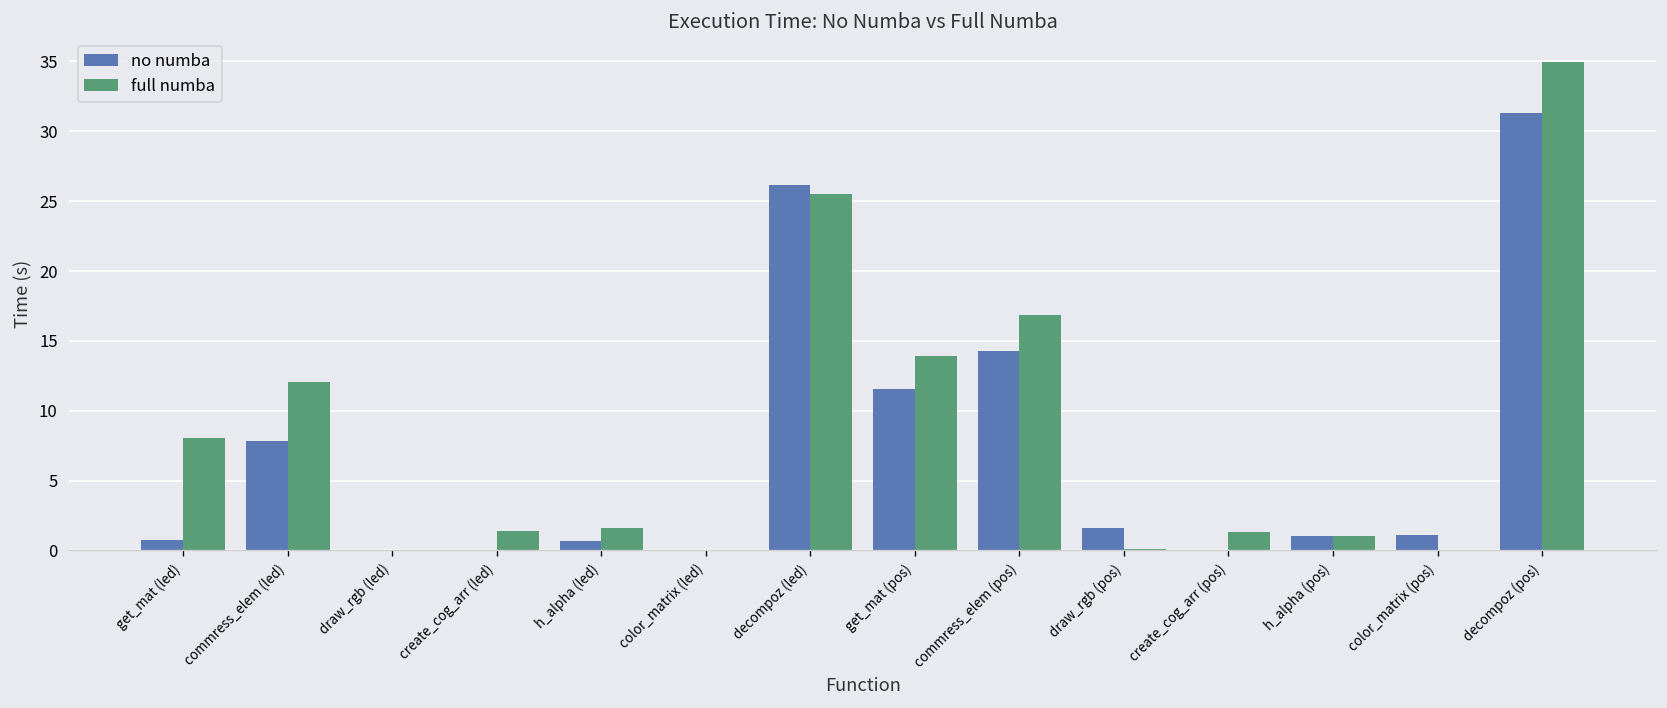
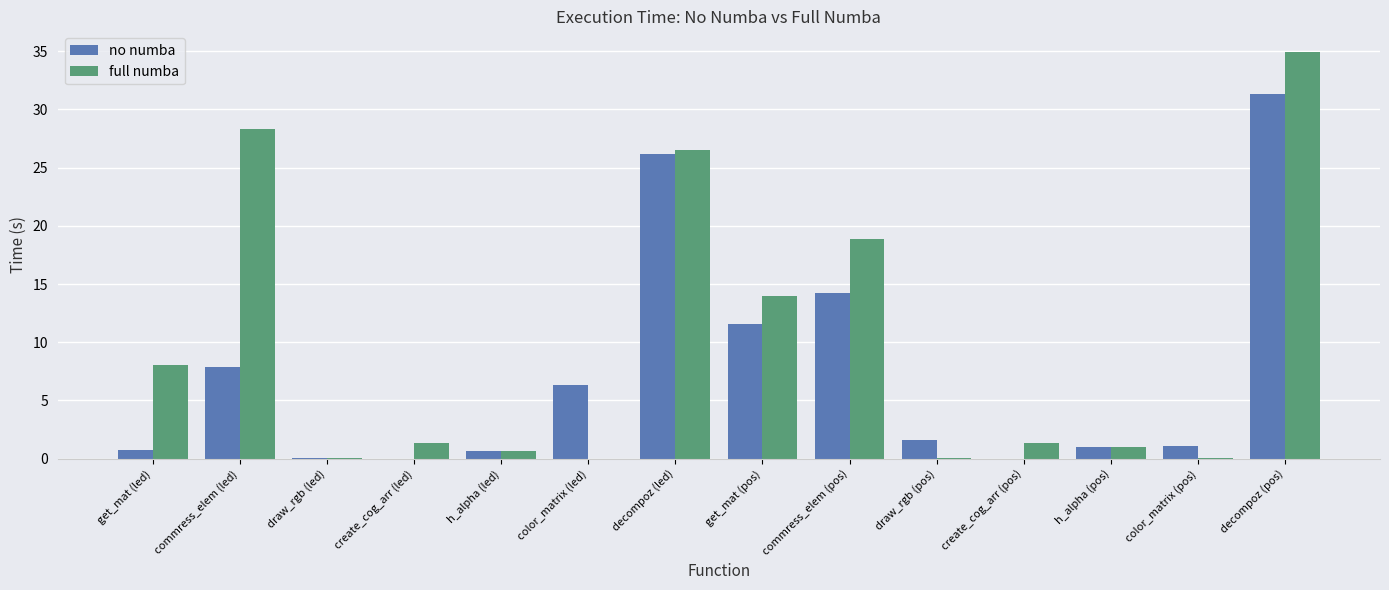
  {
    "no numba": {
      "get_mat (led)": 0.7,
      "commress_elem (led)": 7.9,
      "h_alpha (led)": 0.6,
-     "color_matrix (led)": 0.0,
+     "color_matrix (led)": 6.3,
      "decompoz (led)": 26.1,
      "get_mat (pos)": 11.5,
      "commress_elem (pos)": 14.2,
      "draw_rgb (pos)": 1.6,
      "h_alpha (pos)": 1.0,
      "color_matrix (pos)": 1.1,
      "decompoz (pos)": 31.3
    },
    "full numba": {
      "get_mat (led)": 8.0,
-     "commress_elem (led)": 12.0,
+     "commress_elem (led)": 28.3,
      "create_cog_arr (led)": 1.4,
-     "h_alpha (led)": 1.6,
-     "decompoz (led)": 25.5,
+     "h_alpha (led)": 0.7,
+     "decompoz (led)": 26.5,
      "get_mat (pos)": 13.9,
-     "commress_elem (pos)": 16.8,
+     "commress_elem (pos)": 18.9,
      "create_cog_arr (pos)": 1.3,
      "h_alpha (pos)": 1.0,
      "decompoz (pos)": 35.0
    }
  }
